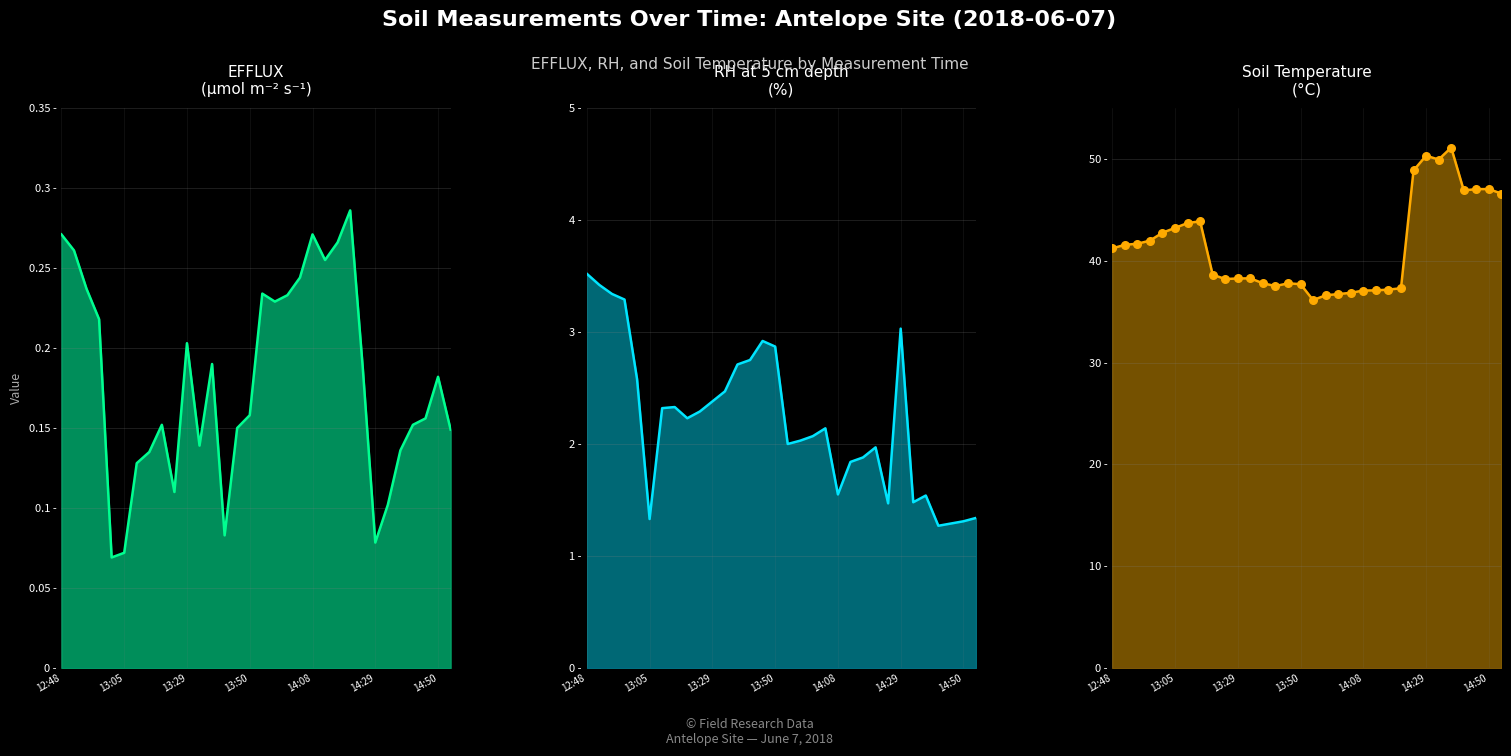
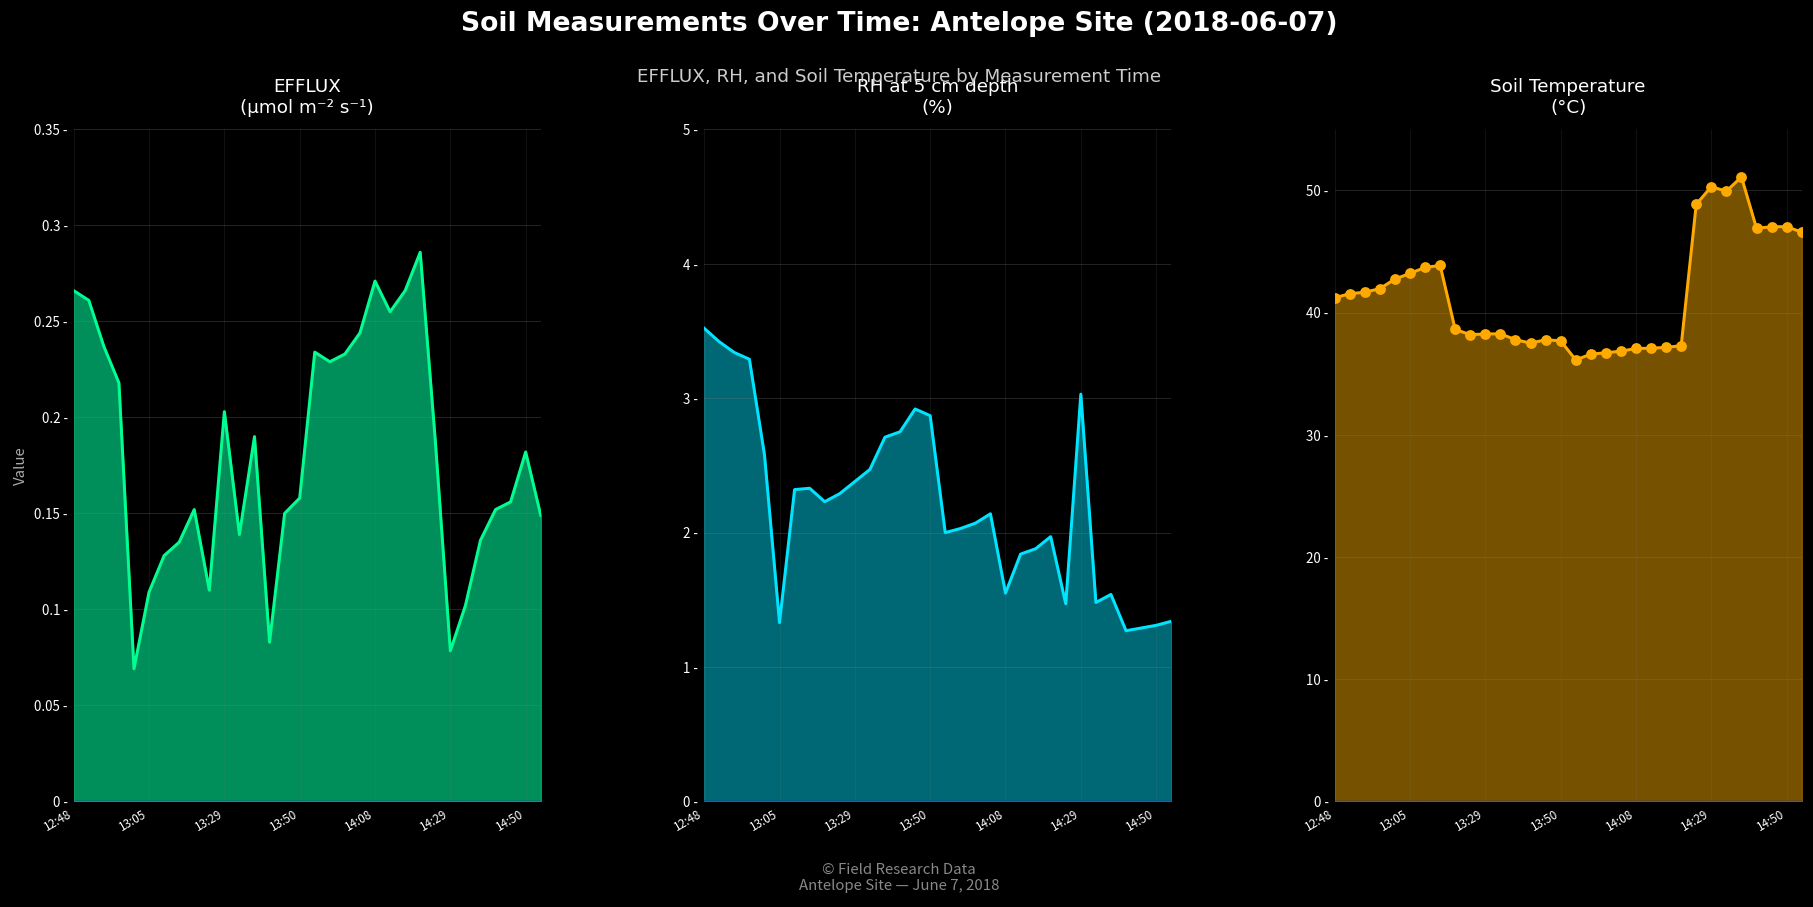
  {
    "EFFLUX (µmol m⁻² s⁻¹)": {
-     "12:48": "0.271 -",
-     "13:05": "0.072 -",
+     "12:48": "0.266 -",
+     "13:05": "0.109 -",
      "13:29": "0.203 -",
      "13:50": "0.158 -",
      "14:08": "0.271 -",
      "14:29": "0.078 -",
      "14:50": "0.182 -"
    },
    "RH at 5 cm depth (%)": {
      "12:48": "3.52 -",
      "13:05": "1.33 -",
      "13:29": "2.38 -",
      "13:50": "2.87 -",
      "14:08": "1.55 -",
      "14:29": "3.03 -",
      "14:50": "1.31 -"
    },
    "Soil Temperature (°C)": {
      "12:48": "41.2 -",
      "13:05": "43.2 -",
      "13:29": "38.3 -",
      "13:50": "37.7 -",
      "14:08": "37.1 -",
      "14:29": "50.3 -",
      "14:50": "47.0 -"
    }
  }
